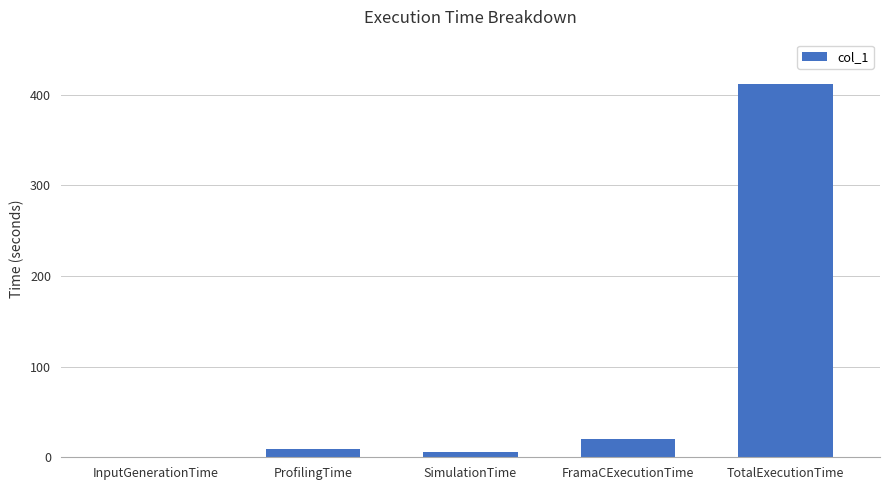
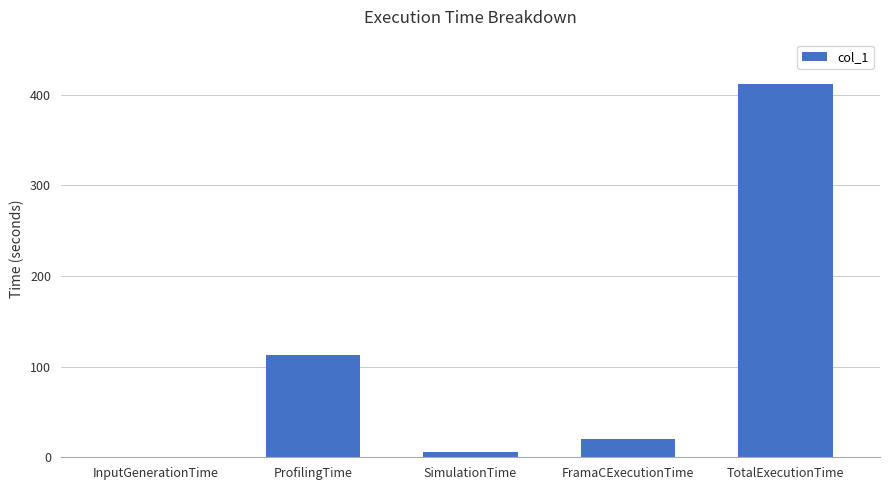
  {
-   "ProfilingTime": 10,
+   "ProfilingTime": 110,
    "SimulationTime": 10,
    "FramaCExecutionTime": 20,
    "TotalExecutionTime": 410
  }
